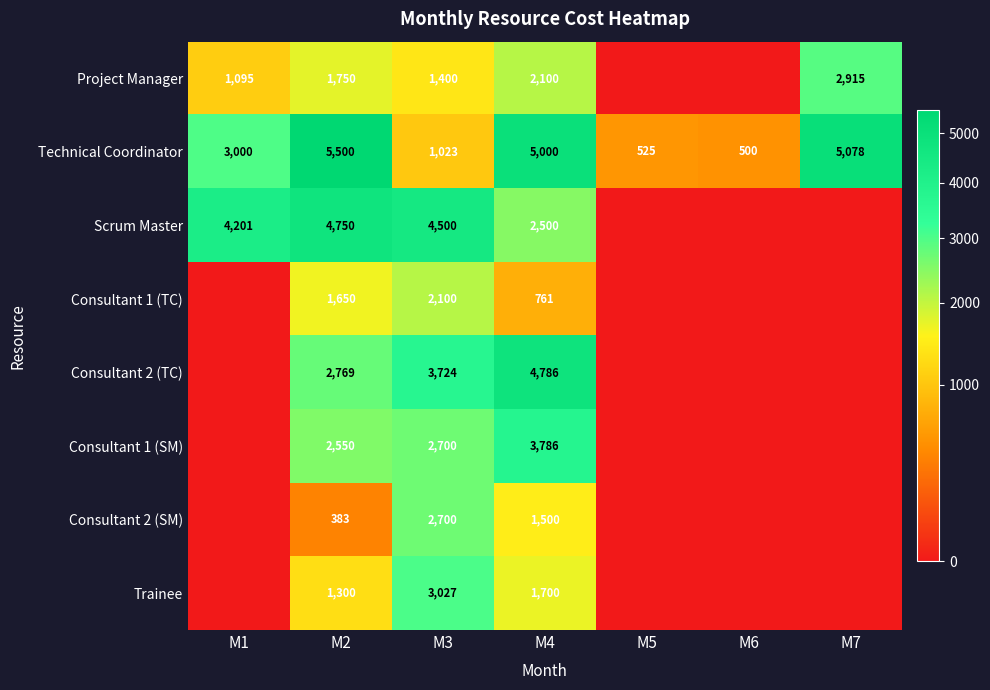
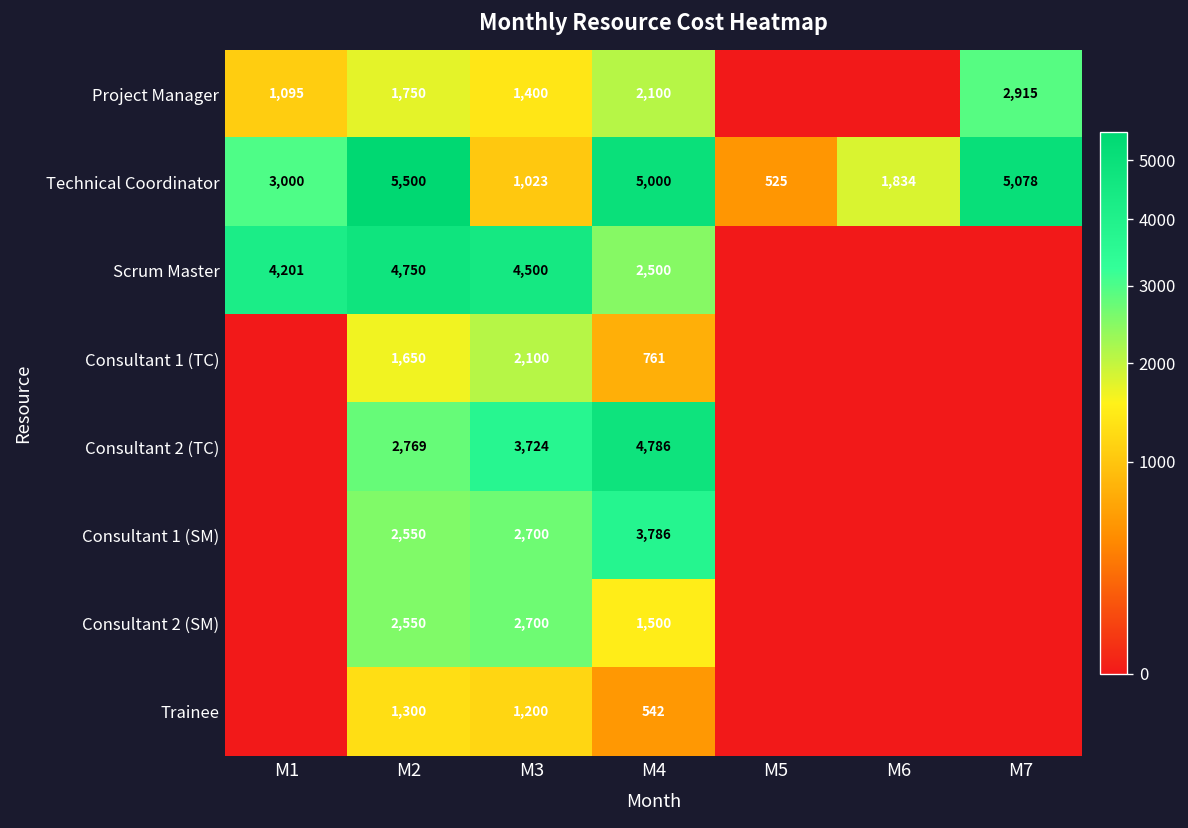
  {
    "Project Manager": {
      "M1": "1,095",
      "M2": "1,750",
      "M3": "1,400",
      "M4": "2,100",
      "M7": "2,915"
    },
    "Technical Coordinator": {
      "M1": "3,000",
      "M2": "5,500",
      "M3": "1,023",
      "M4": "5,000",
      "M5": "525",
-     "M6": "500",
+     "M6": "1,834",
      "M7": "5,078"
    },
    "Scrum Master": {
      "M1": "4,201",
      "M2": "4,750",
      "M3": "4,500",
      "M4": "2,500"
    },
    "Consultant 1 (TC)": {
      "M2": "1,650",
      "M3": "2,100",
      "M4": "761"
    },
    "Consultant 2 (TC)": {
      "M2": "2,769",
      "M3": "3,724",
      "M4": "4,786"
    },
    "Consultant 1 (SM)": {
      "M2": "2,550",
      "M3": "2,700",
      "M4": "3,786"
    },
    "Consultant 2 (SM)": {
-     "M2": "383",
+     "M2": "2,550",
      "M3": "2,700",
      "M4": "1,500"
    },
    "Trainee": {
      "M2": "1,300",
-     "M3": "3,027",
-     "M4": "1,700"
+     "M3": "1,200",
+     "M4": "542"
    }
  }
